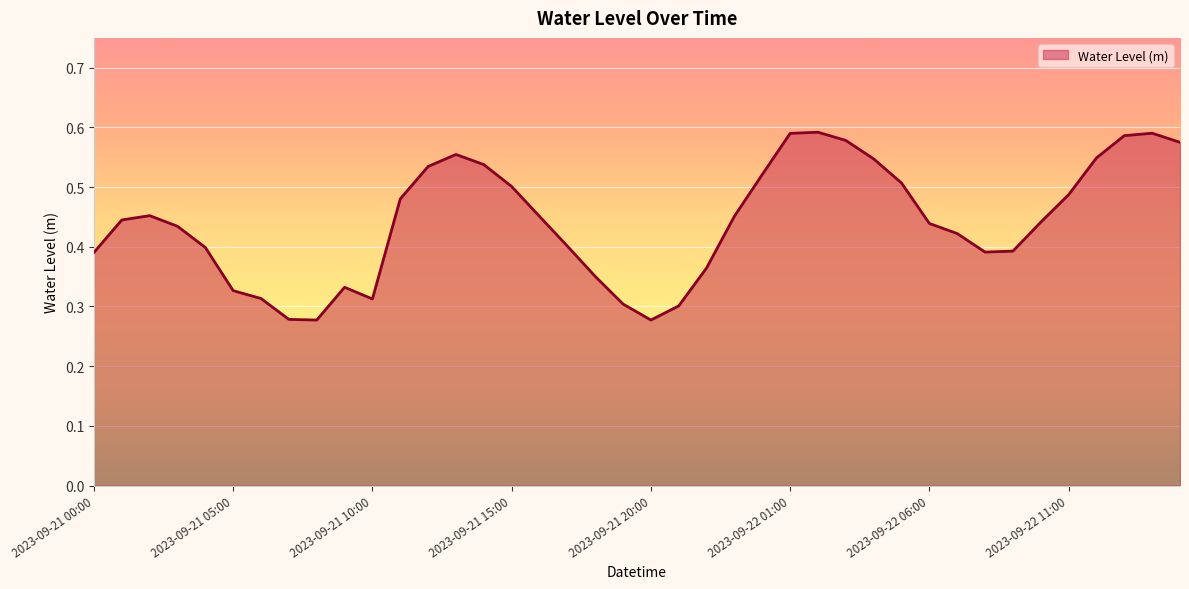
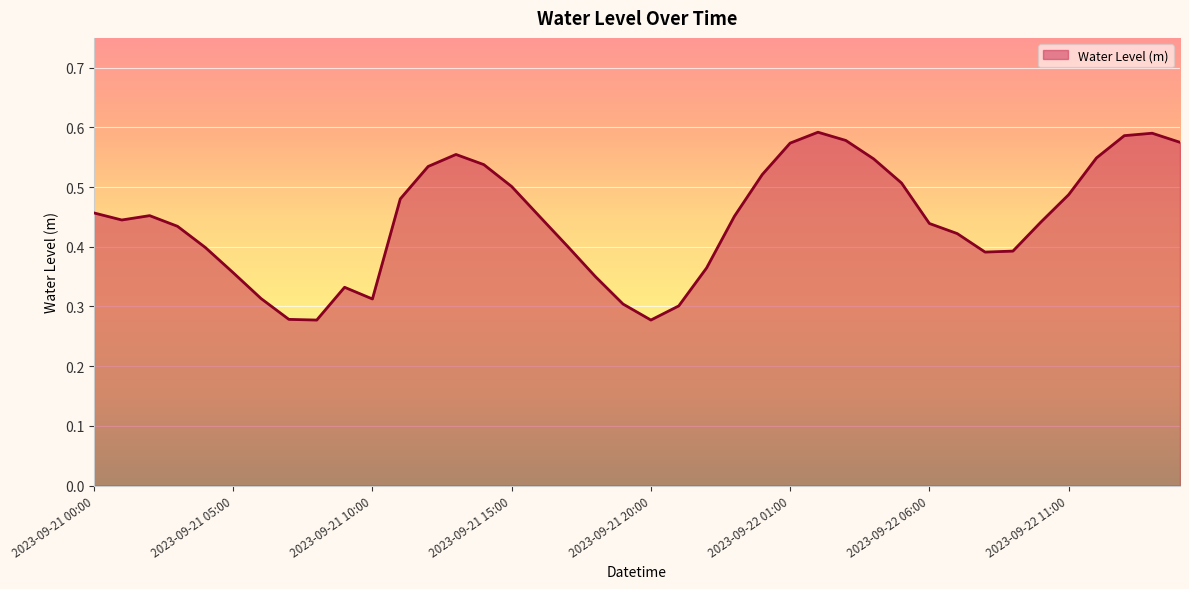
  {
-   "2023-09-21 00:00": 0.39,
-   "2023-09-21 05:00": 0.33,
+   "2023-09-21 00:00": 0.46,
+   "2023-09-21 05:00": 0.36,
    "2023-09-21 10:00": 0.31,
    "2023-09-21 15:00": 0.50,
    "2023-09-21 20:00": 0.28,
-   "2023-09-22 01:00": 0.59,
+   "2023-09-22 01:00": 0.57,
    "2023-09-22 06:00": 0.44,
    "2023-09-22 11:00": 0.49
  }
